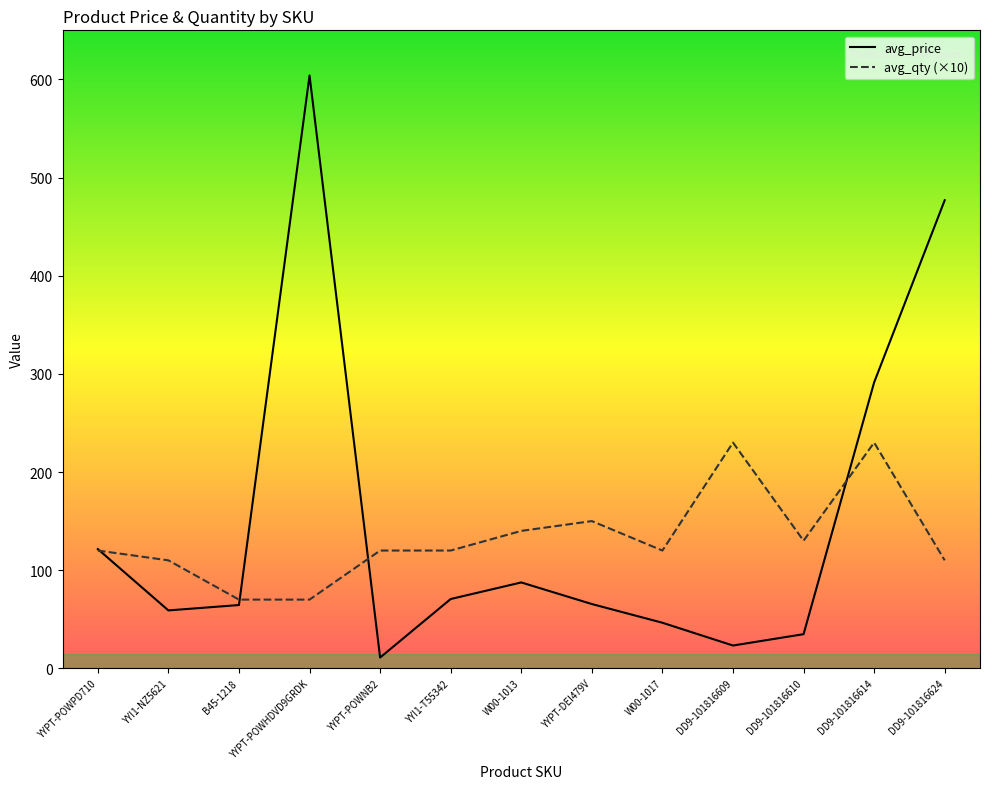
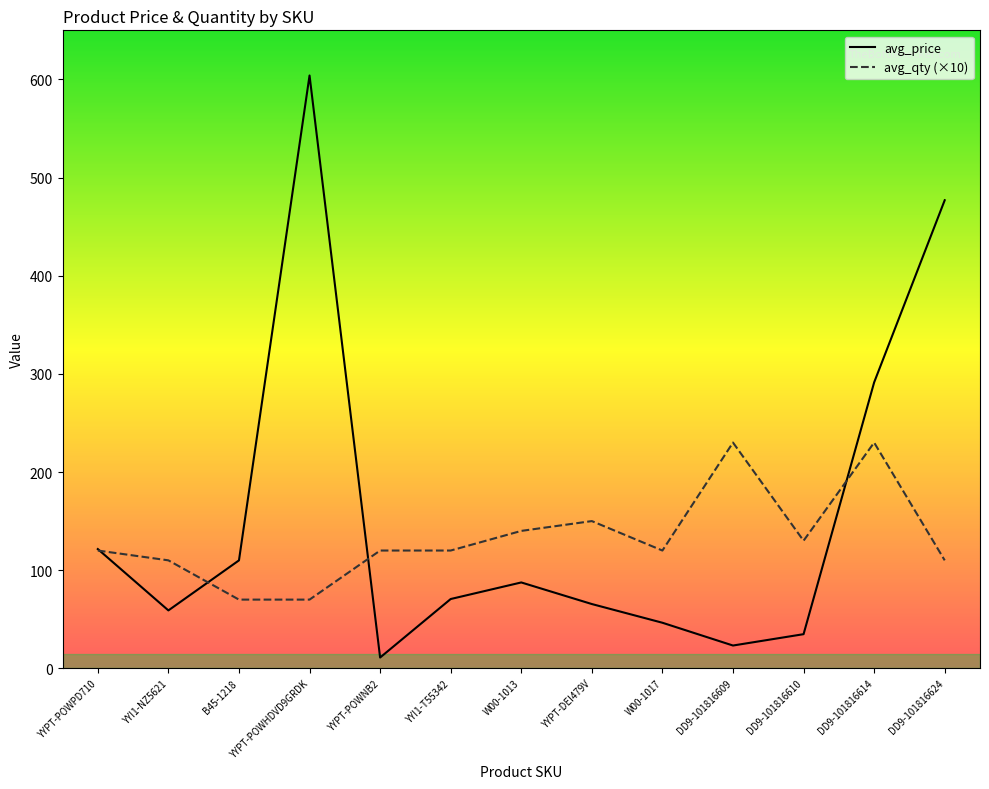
  {
    "avg_price": {
      "YYI1-NZ5621": 60,
-     "B45-1218": 60,
+     "B45-1218": 110,
      "YYPT-POWHDVD9GRDK": 600,
      "YYPT-POWNB2": 10,
      "YYI1-T55342": 70,
      "W00-1013": 90,
      "YYPT-DEI479V": 70,
      "W00-1017": 50,
      "DD9-101816609": 20,
      "DD9-101816610": 30,
      "DD9-101816614": 290,
      "DD9-101816624": 480
    },
    "avg_qty (×10)": {
      "YYI1-NZ5621": 110,
      "B45-1218": 70,
      "YYPT-POWHDVD9GRDK": 70,
      "YYPT-POWNB2": 120,
      "YYI1-T55342": 120,
      "W00-1013": 140,
      "YYPT-DEI479V": 150,
      "W00-1017": 120,
      "DD9-101816609": 230,
      "DD9-101816610": 130,
      "DD9-101816614": 230,
      "DD9-101816624": 110
    }
  }
